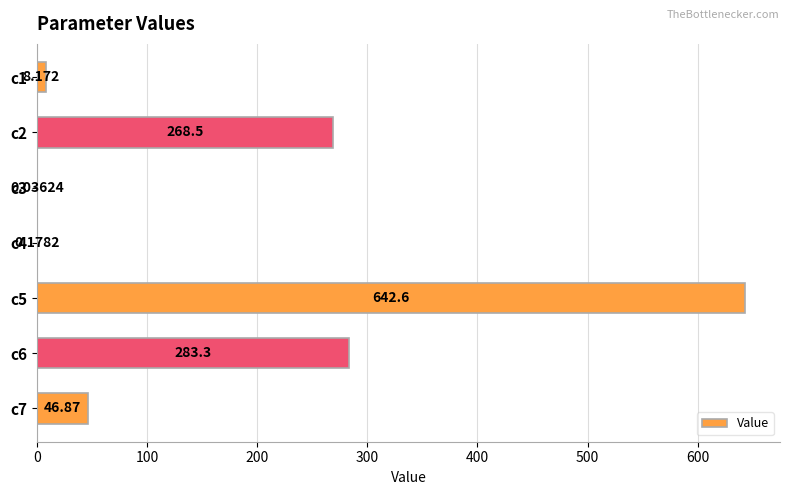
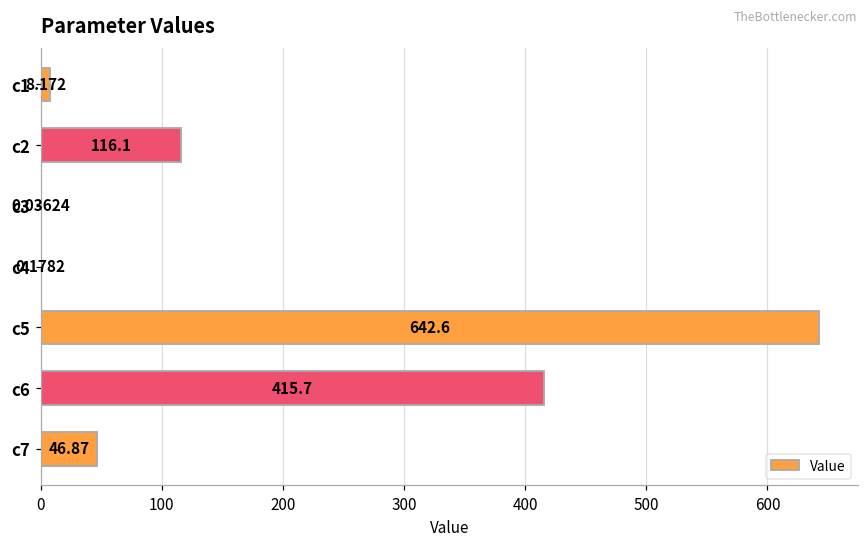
  {
    "c1": 8.172,
-   "c2": 268.5,
+   "c2": 116.1,
    "c3": 0.03624,
    "c4": 0.1782,
    "c5": 642.6,
-   "c6": 283.3,
+   "c6": 415.7,
    "c7": 46.87
  }
